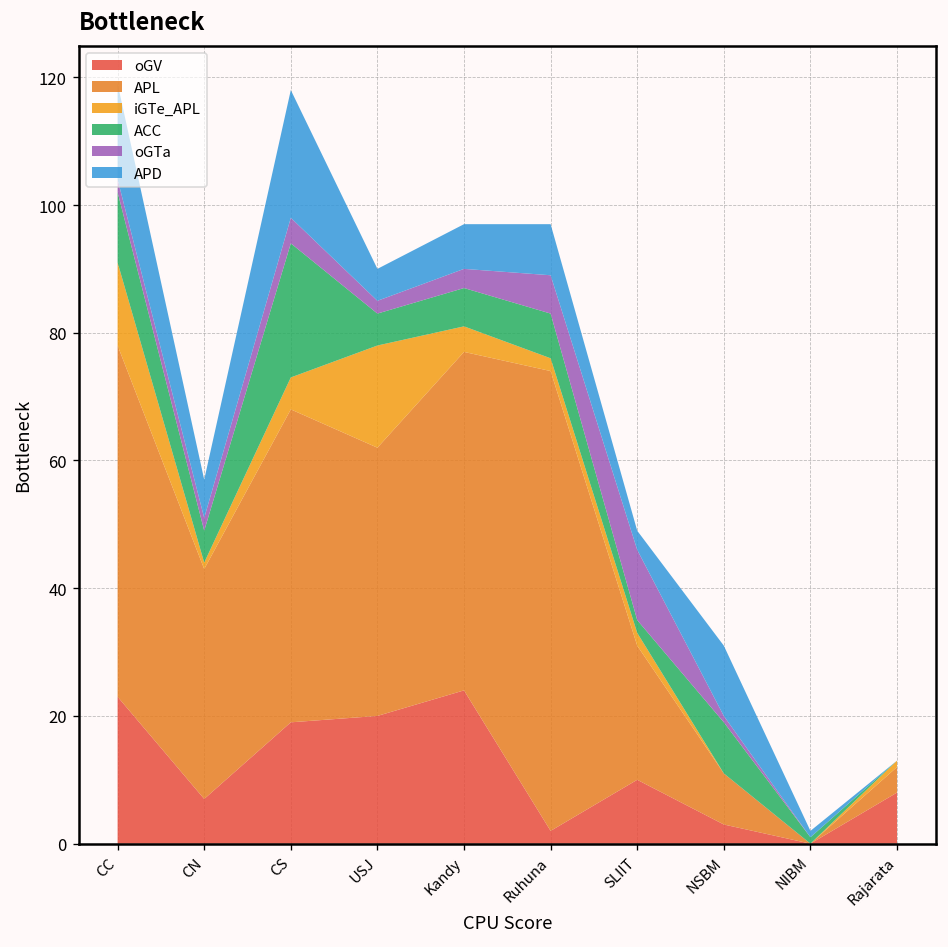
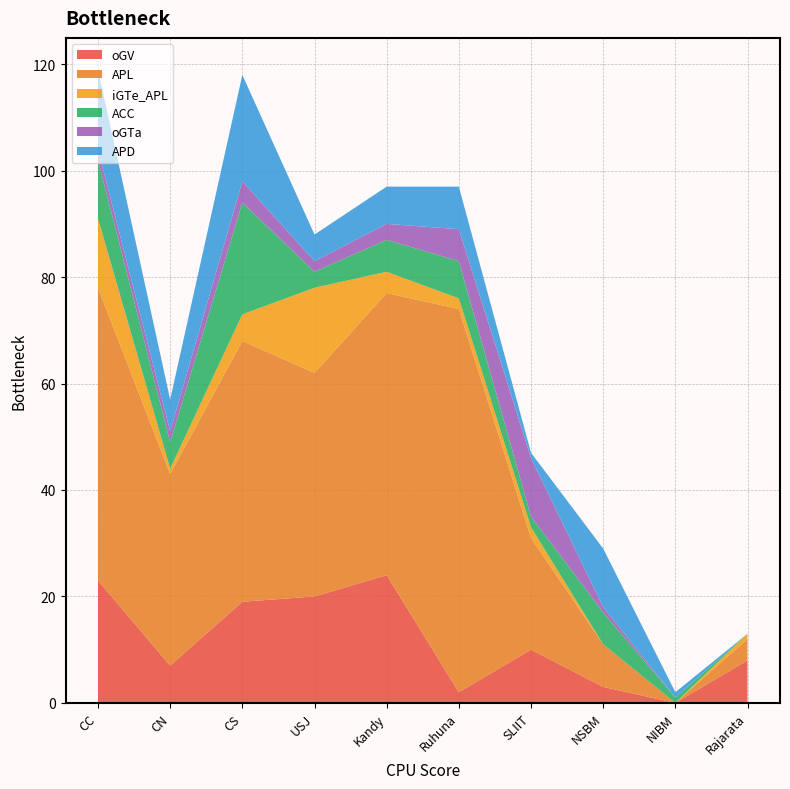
  {
    "ACC": {
      "CN": 5,
      "CS": 21,
-     "USJ": 5,
+     "USJ": 3,
      "Kandy": 6,
      "Ruhuna": 7,
      "SLIIT": 2,
-     "NSBM": 8
+     "NSBM": 6
    },
    "oGTa": {
      "CN": 2,
      "CS": 4,
      "USJ": 2,
      "Kandy": 3,
      "Ruhuna": 6,
      "SLIIT": 11,
      "NSBM": 1
    },
    "APD": {
      "CN": 6,
      "CS": 20,
      "USJ": 5,
      "Kandy": 7,
      "Ruhuna": 8,
-     "SLIIT": 3,
+     "SLIIT": 1,
      "NSBM": 11,
      "NIBM": 1
    }
  }
